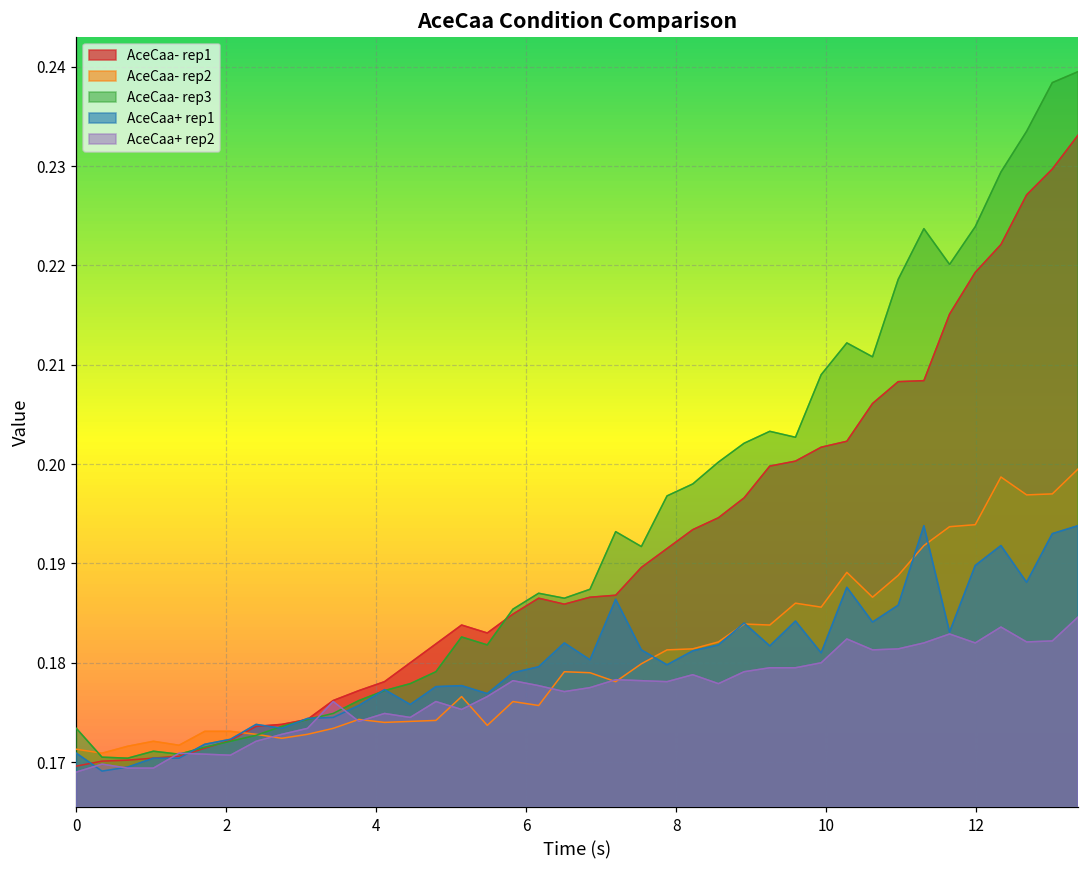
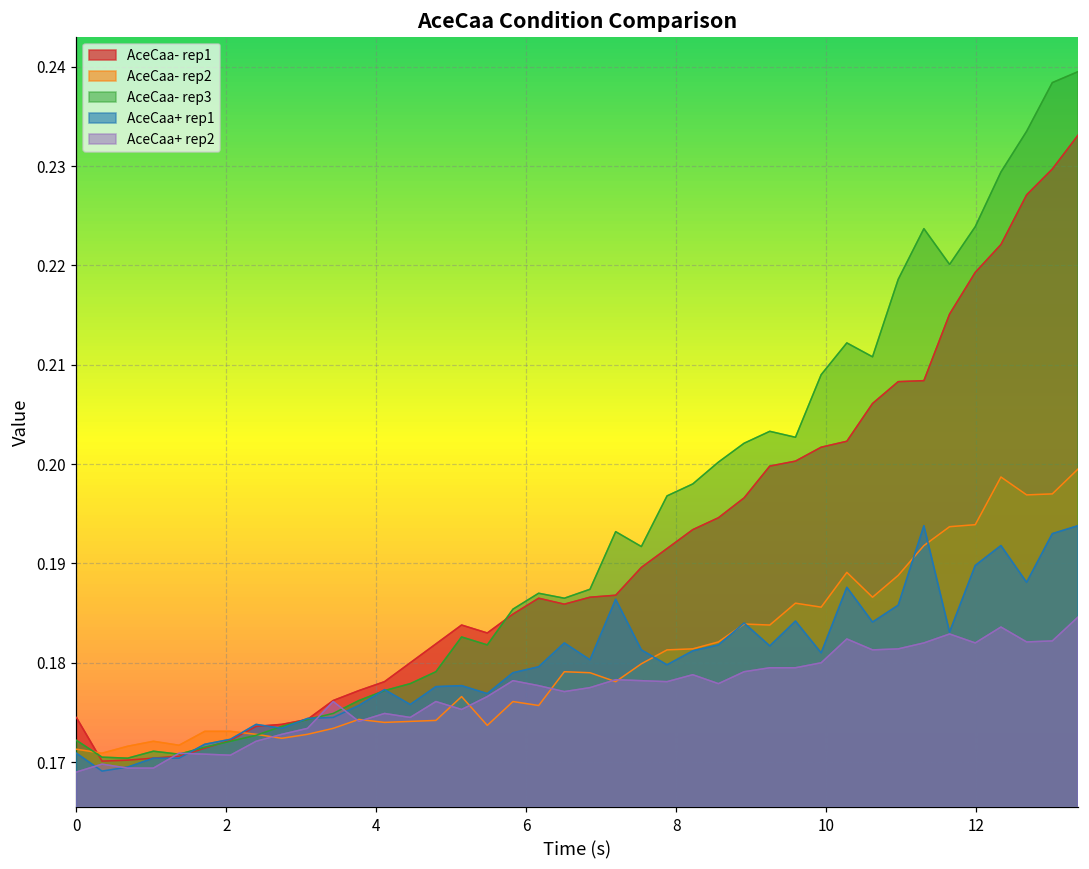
  {
    "AceCaa- rep1": {
-     "0": 0.170
+     "0": 0.175
    },
    "AceCaa- rep2": {
      "0": 0.171
    },
    "AceCaa- rep3": {
-     "0": 0.173
+     "0": 0.172
    },
    "AceCaa+ rep1": {
      "0": 0.171
    },
    "AceCaa+ rep2": {
      "0": 0.169
    }
  }
